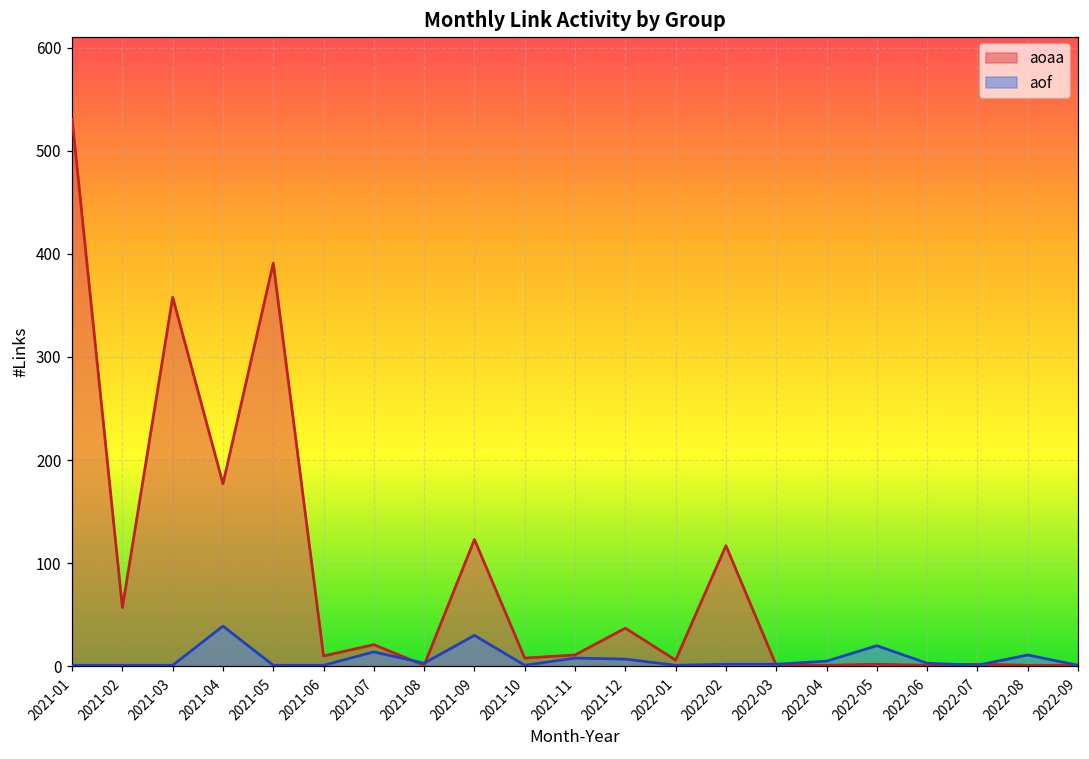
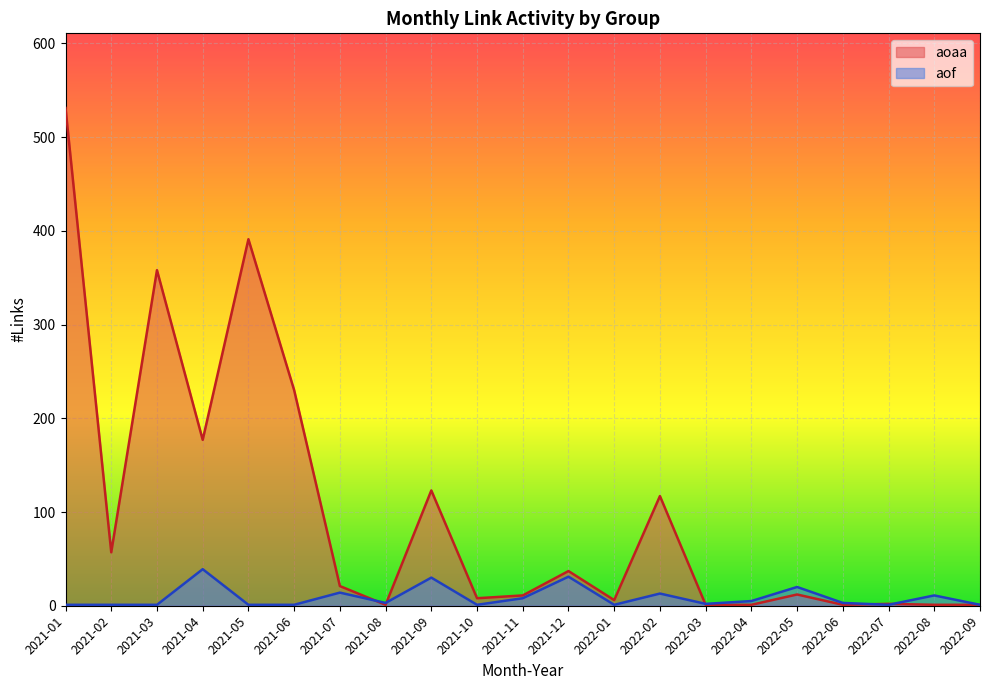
  {
    "aoaa": {
      "2021-01": 530,
      "2021-02": 60,
      "2021-03": 360,
      "2021-04": 180,
      "2021-05": 390,
-     "2021-06": 10,
+     "2021-06": 230,
      "2021-07": 20,
      "2021-09": 120,
      "2021-10": 10,
      "2021-11": 10,
      "2021-12": 40,
      "2022-01": 10,
      "2022-02": 120,
      "2022-04": 0,
-     "2022-05": 0,
+     "2022-05": 10,
      "2022-08": 0
    },
    "aof": {
      "2021-01": 0,
      "2021-02": 0,
      "2021-03": 0,
      "2021-04": 40,
      "2021-05": 0,
      "2021-06": 0,
      "2021-07": 10,
      "2021-09": 30,
      "2021-10": 0,
      "2021-11": 10,
-     "2021-12": 10,
+     "2021-12": 30,
      "2022-01": 0,
-     "2022-02": 0,
+     "2022-02": 10,
      "2022-04": 10,
      "2022-05": 20,
      "2022-08": 10
    }
  }
